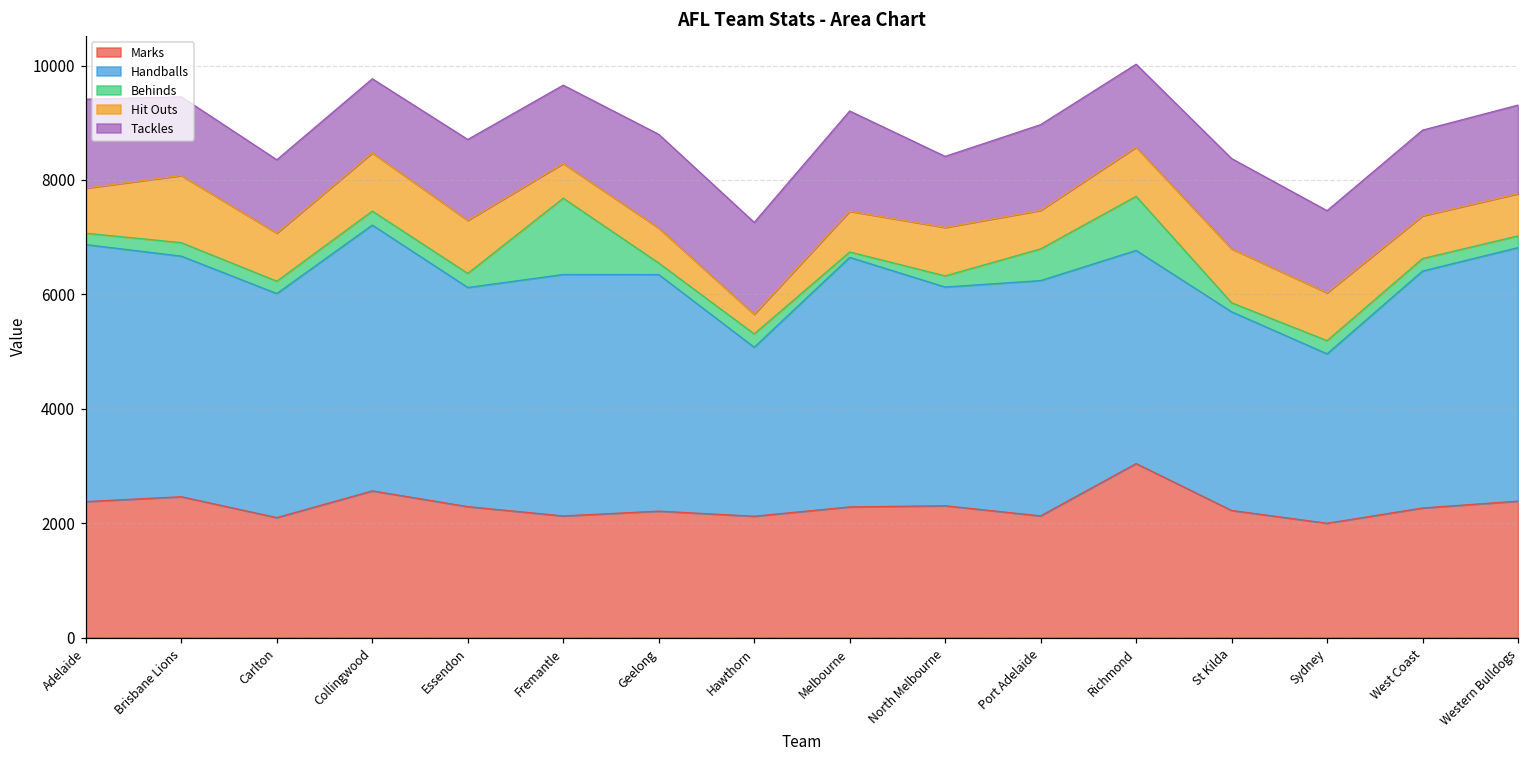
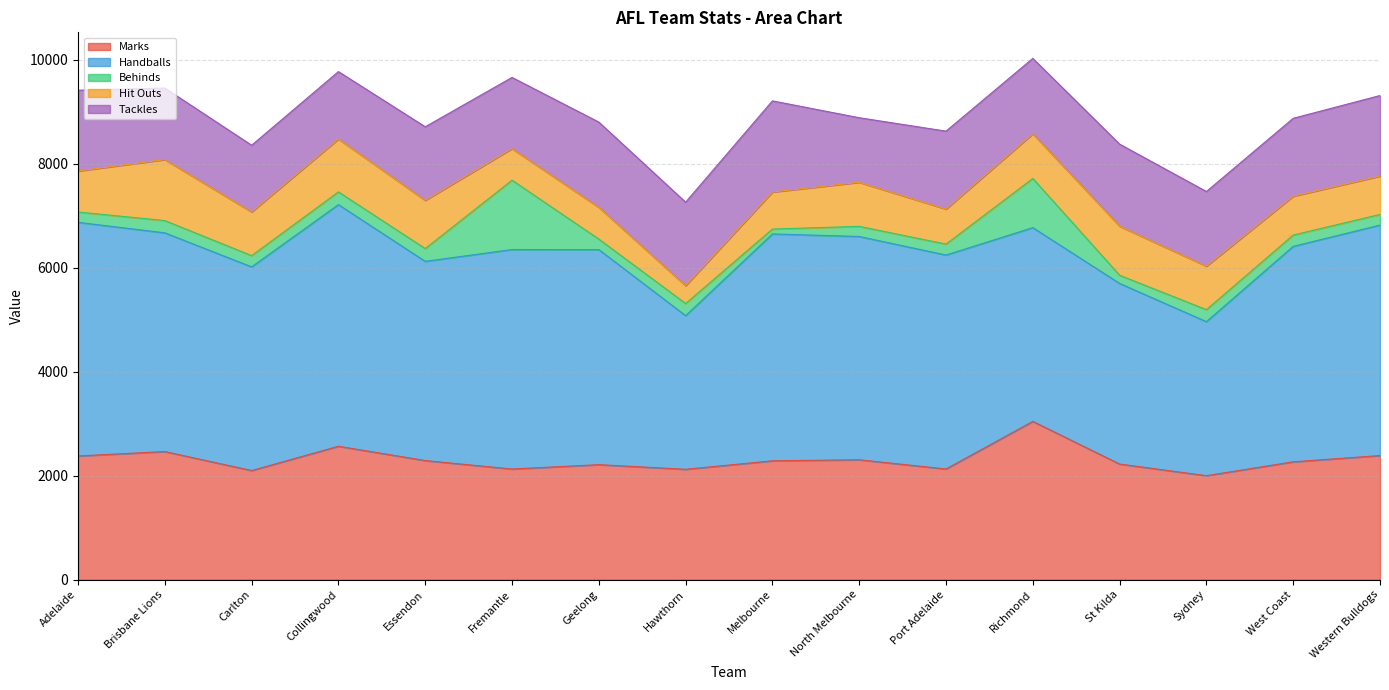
  {
    "Marks": {
      "Adelaide": 2400,
      "Brisbane Lions": 2500,
      "Carlton": 2100,
      "Collingwood": 2600,
      "Essendon": 2300,
      "Fremantle": 2100,
      "Geelong": 2200,
      "Hawthorn": 2100,
      "Melbourne": 2300,
      "North Melbourne": 2300,
      "Port Adelaide": 2100,
      "Richmond": 3000,
      "St Kilda": 2200,
      "Sydney": 2000,
      "West Coast": 2300,
      "Western Bulldogs": 2400
    },
    "Handballs": {
      "Adelaide": 4500,
      "Brisbane Lions": 4200,
      "Carlton": 3900,
      "Collingwood": 4600,
      "Essendon": 3800,
      "Fremantle": 4200,
      "Geelong": 4100,
      "Hawthorn": 3000,
      "Melbourne": 4400,
-     "North Melbourne": 3800,
+     "North Melbourne": 4300,
      "Port Adelaide": 4100,
      "Richmond": 3700,
      "St Kilda": 3500,
      "Sydney": 3000,
      "West Coast": 4100,
      "Western Bulldogs": 4400
    },
    "Behinds": {
      "Adelaide": 200,
      "Brisbane Lions": 200,
      "Carlton": 200,
      "Collingwood": 200,
      "Essendon": 200,
      "Fremantle": 1300,
      "Geelong": 200,
      "Hawthorn": 200,
      "Melbourne": 100,
      "North Melbourne": 200,
-     "Port Adelaide": 600,
+     "Port Adelaide": 200,
      "Richmond": 900,
      "St Kilda": 200,
      "Sydney": 200,
      "West Coast": 200,
      "Western Bulldogs": 200
    },
    "Hit Outs": {
      "Adelaide": 800,
      "Brisbane Lions": 1200,
      "Carlton": 800,
      "Collingwood": 1000,
      "Essendon": 900,
      "Fremantle": 600,
      "Geelong": 600,
      "Hawthorn": 300,
      "Melbourne": 700,
      "North Melbourne": 800,
      "Port Adelaide": 700,
      "Richmond": 900,
      "St Kilda": 900,
      "Sydney": 800,
      "West Coast": 700,
      "Western Bulldogs": 700
    },
    "Tackles": {
      "Adelaide": 1600,
      "Carlton": 1300,
      "Collingwood": 1300,
      "Essendon": 1400,
      "Fremantle": 1400,
      "Geelong": 1600,
      "Hawthorn": 1600,
      "Melbourne": 1800,
      "North Melbourne": 1200,
      "Port Adelaide": 1500,
      "Richmond": 1500,
      "St Kilda": 1600,
      "Sydney": 1400,
      "West Coast": 1500,
      "Western Bulldogs": 1500
    }
  }
